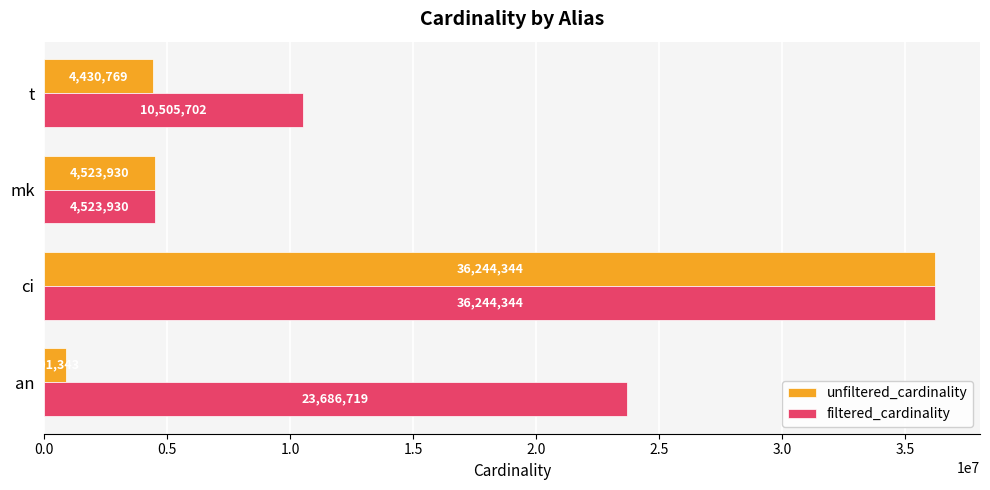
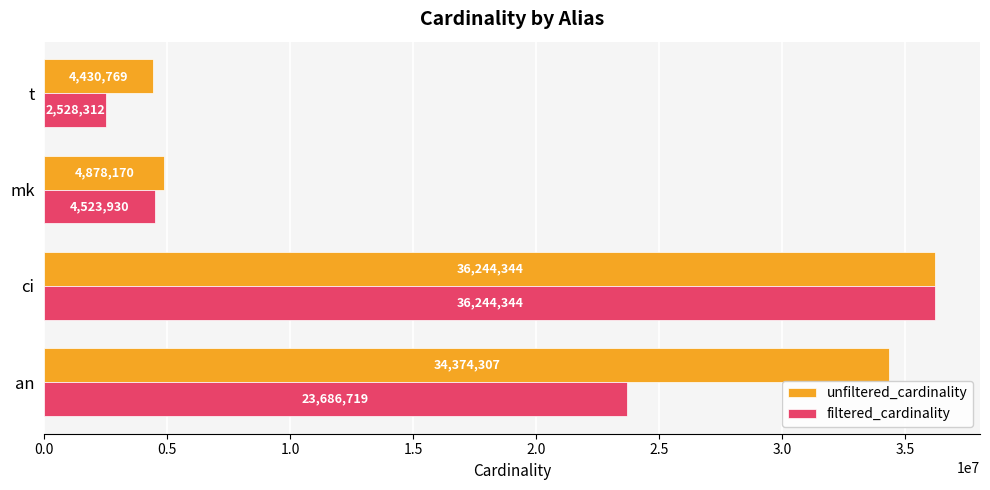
  {
    "unfiltered_cardinality": {
      "t": "4,430,769",
-     "mk": "4,523,930",
+     "mk": "4,878,170",
      "ci": "36,244,344",
-     "an": "900000"
+     "an": "34400000"
    },
    "filtered_cardinality": {
-     "t": "10,505,702",
+     "t": "2,528,312",
      "mk": "4,523,930",
      "ci": "36,244,344",
      "an": "23,686,719"
    }
  }
